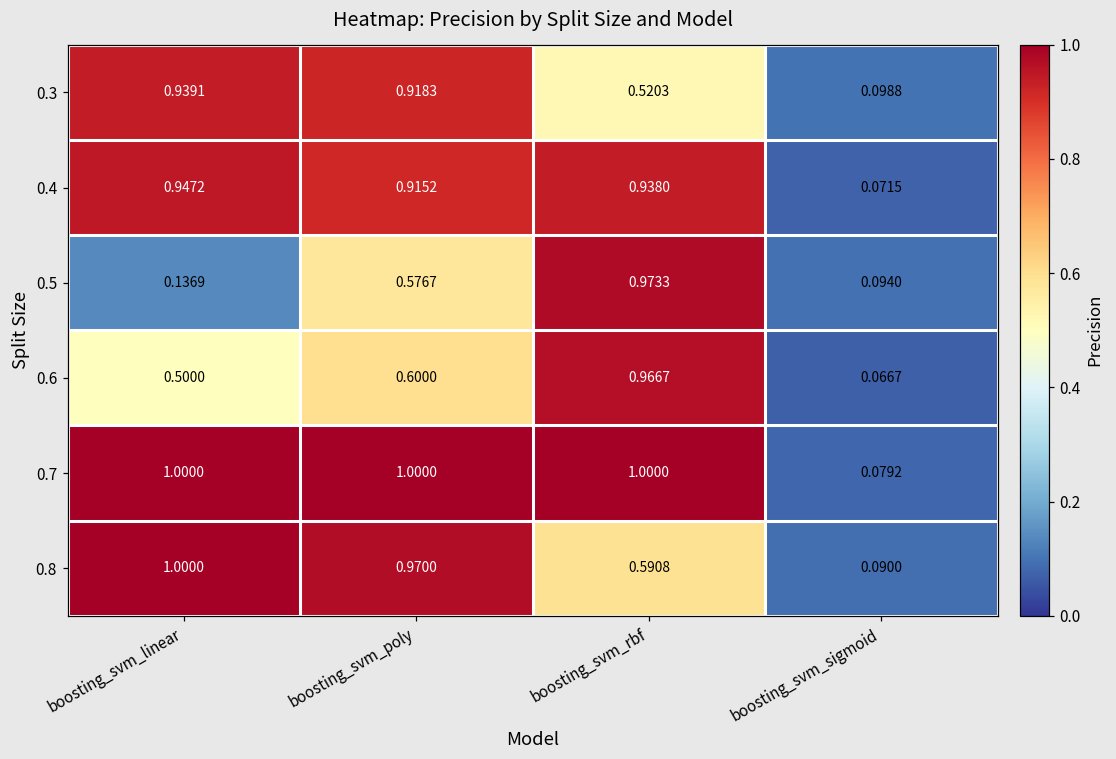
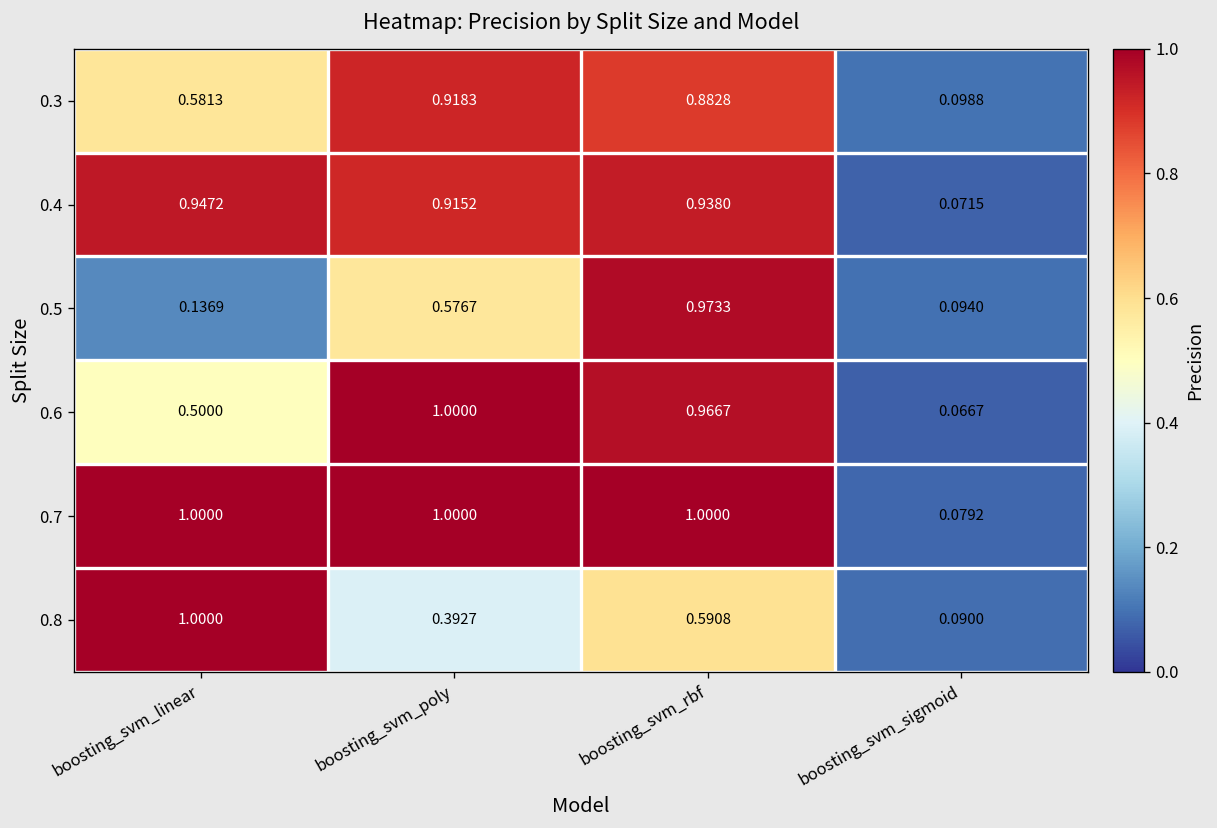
  {
    "0.3": {
-     "boosting_svm_linear": 0.9391,
+     "boosting_svm_linear": 0.5813,
      "boosting_svm_poly": 0.9183,
-     "boosting_svm_rbf": 0.5203,
+     "boosting_svm_rbf": 0.8828,
      "boosting_svm_sigmoid": 0.0988
    },
    "0.4": {
      "boosting_svm_linear": 0.9472,
      "boosting_svm_poly": 0.9152,
      "boosting_svm_rbf": 0.9380,
      "boosting_svm_sigmoid": 0.0715
    },
    "0.5": {
      "boosting_svm_linear": 0.1369,
      "boosting_svm_poly": 0.5767,
      "boosting_svm_rbf": 0.9733,
      "boosting_svm_sigmoid": 0.0940
    },
    "0.6": {
      "boosting_svm_linear": 0.5000,
-     "boosting_svm_poly": 0.6000,
+     "boosting_svm_poly": 1.0000,
      "boosting_svm_rbf": 0.9667,
      "boosting_svm_sigmoid": 0.0667
    },
    "0.7": {
      "boosting_svm_linear": 1.0000,
      "boosting_svm_poly": 1.0000,
      "boosting_svm_rbf": 1.0000,
      "boosting_svm_sigmoid": 0.0792
    },
    "0.8": {
      "boosting_svm_linear": 1.0000,
-     "boosting_svm_poly": 0.9700,
+     "boosting_svm_poly": 0.3927,
      "boosting_svm_rbf": 0.5908,
      "boosting_svm_sigmoid": 0.0900
    }
  }
